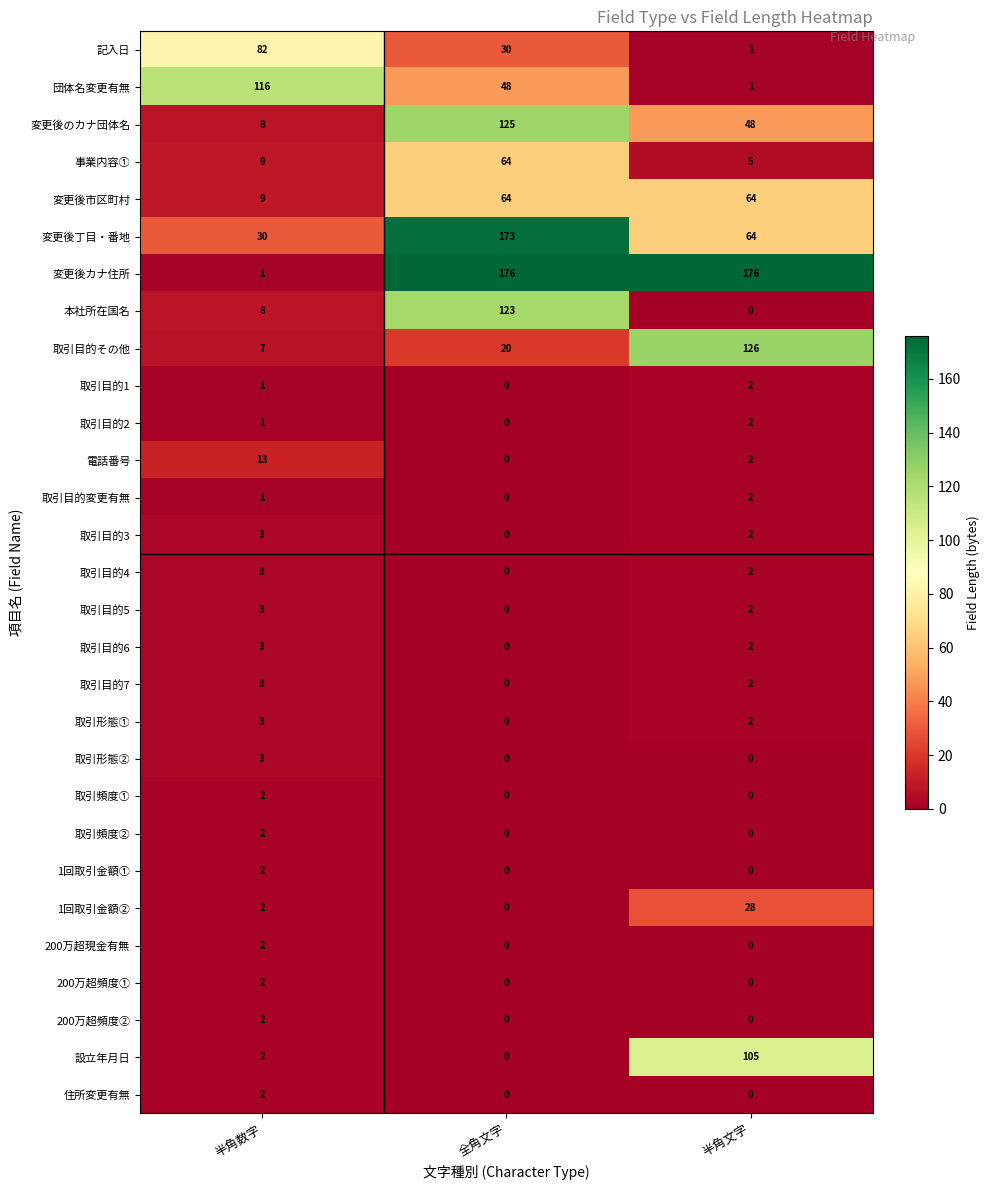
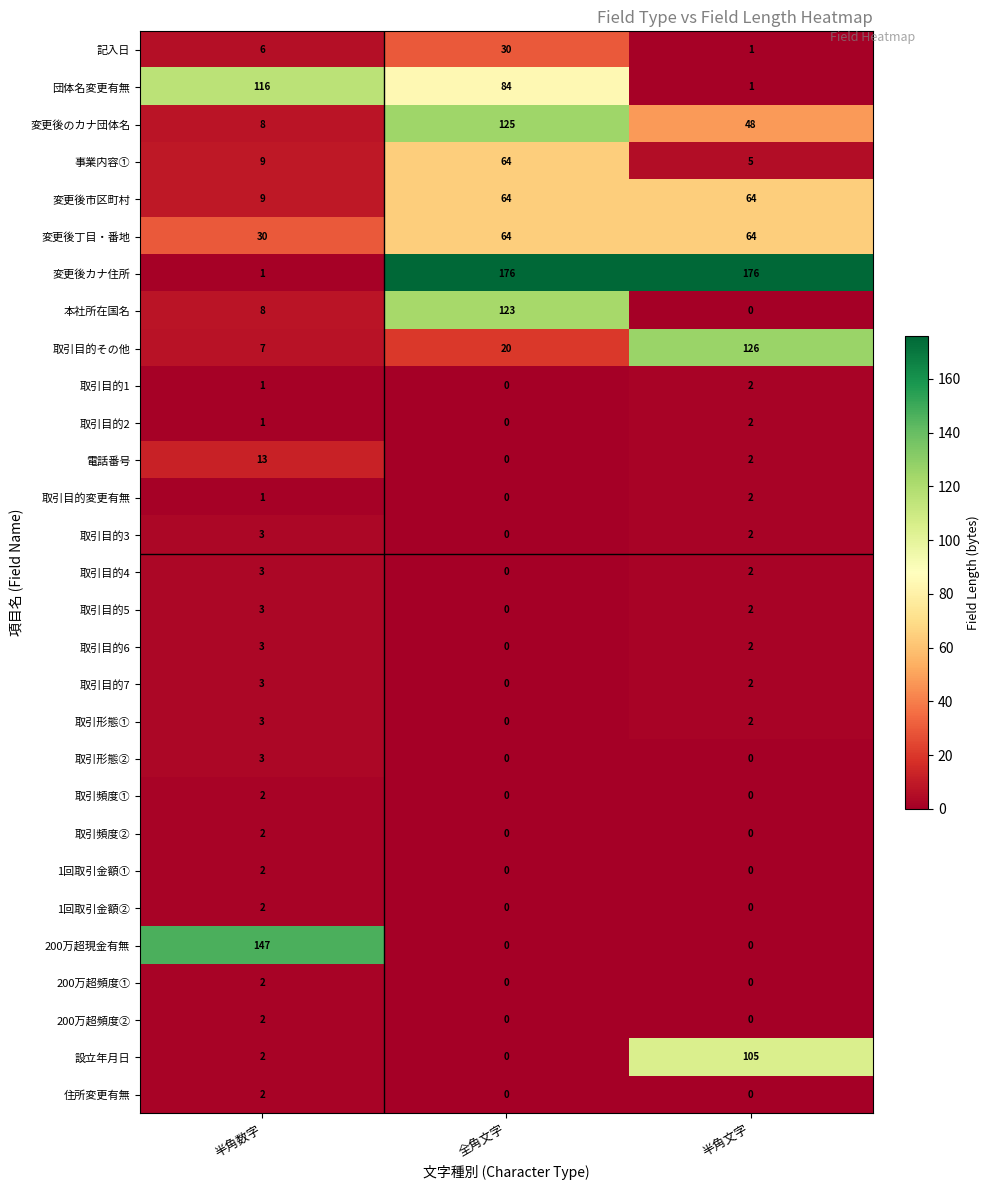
  {
    "記入日": {
-     "半角数字": 82,
+     "半角数字": 6,
      "全角文字": 30,
      "半角文字": 1
    },
    "団体名変更有無": {
      "半角数字": 116,
-     "全角文字": 48,
+     "全角文字": 84,
      "半角文字": 1
    },
    "変更後のカナ団体名": {
      "半角数字": 8,
      "全角文字": 125,
      "半角文字": 48
    },
    "事業内容①": {
      "半角数字": 9,
      "全角文字": 64,
      "半角文字": 5
    },
    "変更後市区町村": {
      "半角数字": 9,
      "全角文字": 64,
      "半角文字": 64
    },
    "変更後丁目・番地": {
      "半角数字": 30,
-     "全角文字": 173,
+     "全角文字": 64,
      "半角文字": 64
    },
    "変更後カナ住所": {
      "半角数字": 1,
      "全角文字": 176,
      "半角文字": 176
    },
    "本社所在国名": {
      "半角数字": 8,
      "全角文字": 123,
      "半角文字": 0
    },
    "取引目的その他": {
      "半角数字": 7,
      "全角文字": 20,
      "半角文字": 126
    },
    "取引目的1": {
      "半角数字": 1,
      "全角文字": 0,
      "半角文字": 2
    },
    "取引目的2": {
      "半角数字": 1,
      "全角文字": 0,
      "半角文字": 2
    },
    "電話番号": {
      "半角数字": 13,
      "全角文字": 0,
      "半角文字": 2
    },
    "取引目的変更有無": {
      "半角数字": 1,
      "全角文字": 0,
      "半角文字": 2
    },
    "取引目的3": {
      "半角数字": 3,
      "全角文字": 0,
      "半角文字": 2
    },
    "取引目的4": {
      "半角数字": 3,
      "全角文字": 0,
      "半角文字": 2
    },
    "取引目的5": {
      "半角数字": 3,
      "全角文字": 0,
      "半角文字": 2
    },
    "取引目的6": {
      "半角数字": 3,
      "全角文字": 0,
      "半角文字": 2
    },
    "取引目的7": {
      "半角数字": 3,
      "全角文字": 0,
      "半角文字": 2
    },
    "取引形態①": {
      "半角数字": 3,
      "全角文字": 0,
      "半角文字": 2
    },
    "取引形態②": {
      "半角数字": 3,
      "全角文字": 0,
      "半角文字": 0
    },
    "取引頻度①": {
      "半角数字": 2,
      "全角文字": 0,
      "半角文字": 0
    },
    "取引頻度②": {
      "半角数字": 2,
      "全角文字": 0,
      "半角文字": 0
    },
    "1回取引金額①": {
      "半角数字": 2,
      "全角文字": 0,
      "半角文字": 0
    },
    "1回取引金額②": {
      "半角数字": 2,
      "全角文字": 0,
-     "半角文字": 28
+     "半角文字": 0
    },
    "200万超現金有無": {
-     "半角数字": 2,
+     "半角数字": 147,
      "全角文字": 0,
      "半角文字": 0
    },
    "200万超頻度①": {
      "半角数字": 2,
      "全角文字": 0,
      "半角文字": 0
    },
    "200万超頻度②": {
      "半角数字": 2,
      "全角文字": 0,
      "半角文字": 0
    },
    "設立年月日": {
      "半角数字": 2,
      "全角文字": 0,
      "半角文字": 105
    },
    "住所変更有無": {
      "半角数字": 2,
      "全角文字": 0,
      "半角文字": 0
    }
  }
